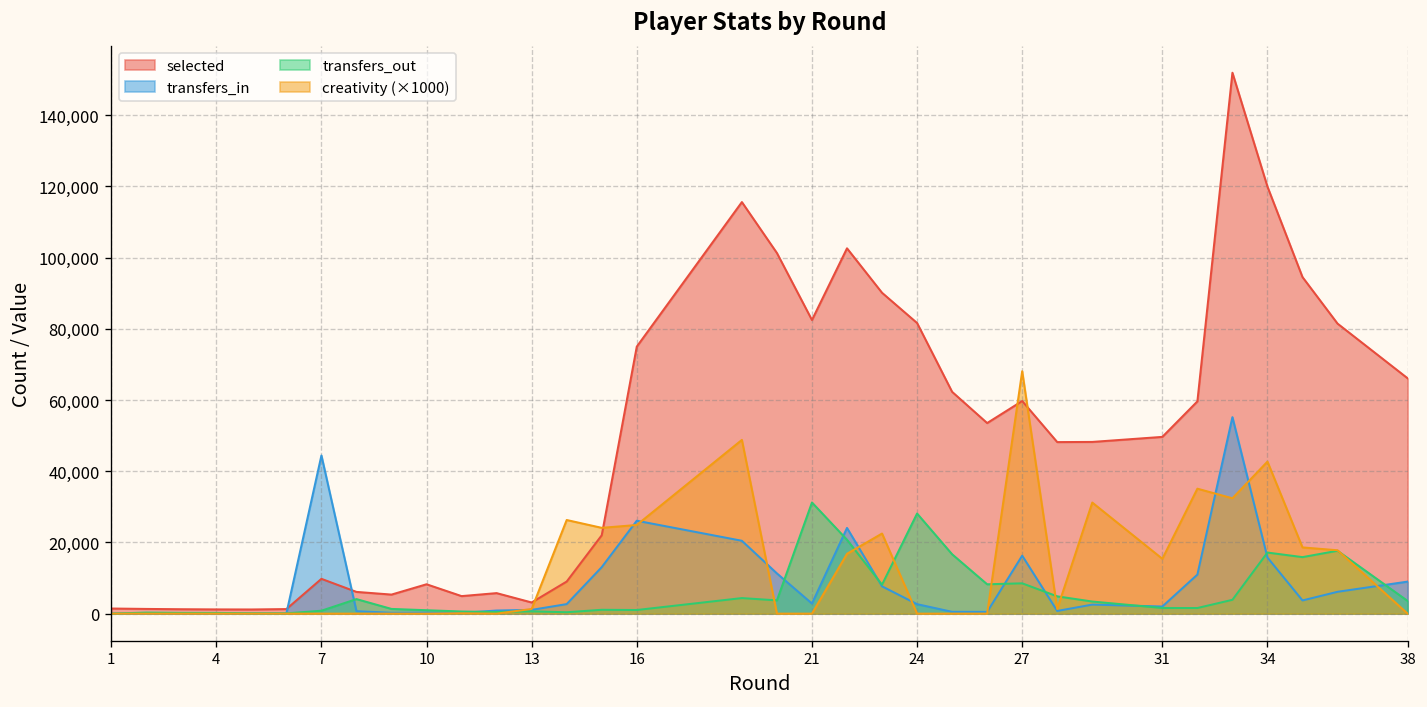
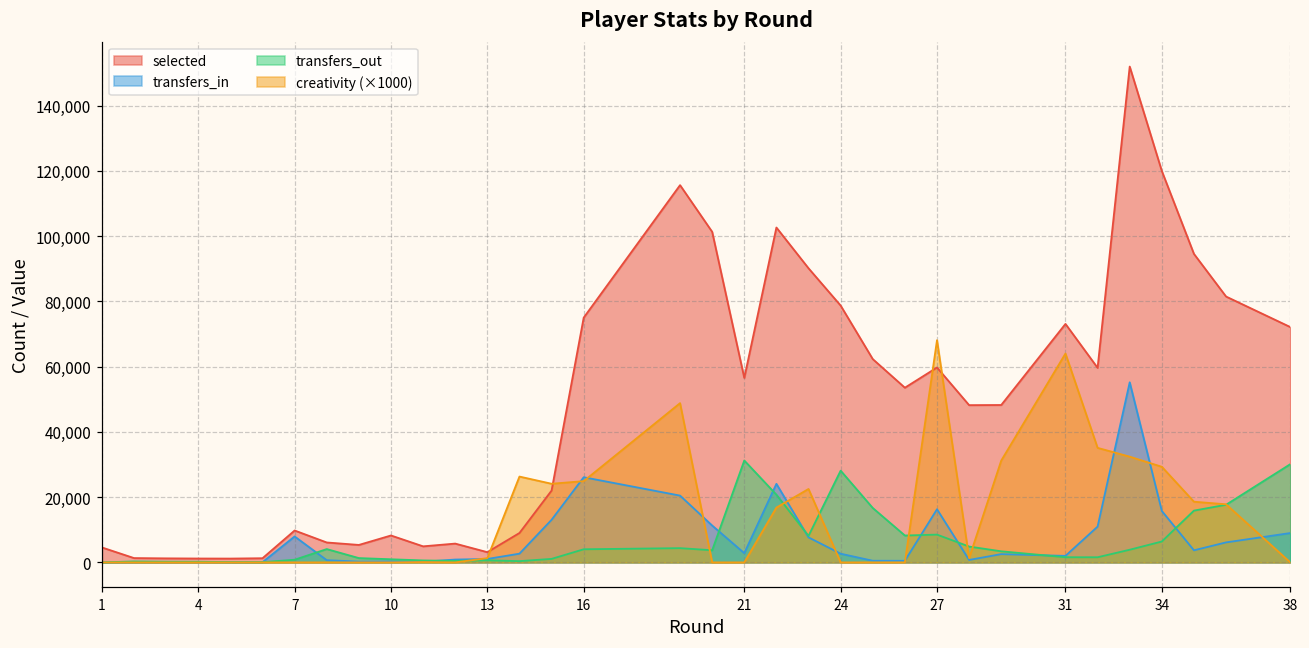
  {
    "selected": {
-     "1": "1,000",
+     "1": "5,000",
      "4": "1,000",
      "7": "10,000",
      "10": "8,000",
      "13": "3,000",
      "16": "75,000",
-     "21": "82,000",
-     "24": "82,000",
+     "21": "57,000",
+     "24": "79,000",
      "27": "60,000",
-     "31": "50,000",
+     "31": "73,000",
      "34": "120,000",
-     "38": "66,000"
+     "38": "72,000"
    },
    "transfers_in": {
-     "7": "44,000",
+     "7": "8,000",
      "16": "26,000",
      "21": "3,000",
      "24": "3,000",
      "27": "16,000",
      "34": "16,000",
      "38": "9,000"
    },
    "transfers_out": {
-     "16": "1,000",
+     "16": "4,000",
      "21": "31,000",
      "24": "28,000",
      "27": "9,000",
-     "34": "17,000",
-     "38": "4,000"
+     "34": "6,000",
+     "38": "30,000"
    },
    "creativity (×1000)": {
      "16": "25,000",
      "21": "0",
      "24": "0",
      "27": "68,000",
-     "31": "15,000",
-     "34": "43,000",
+     "31": "64,000",
+     "34": "29,000",
      "38": "0"
    }
  }
